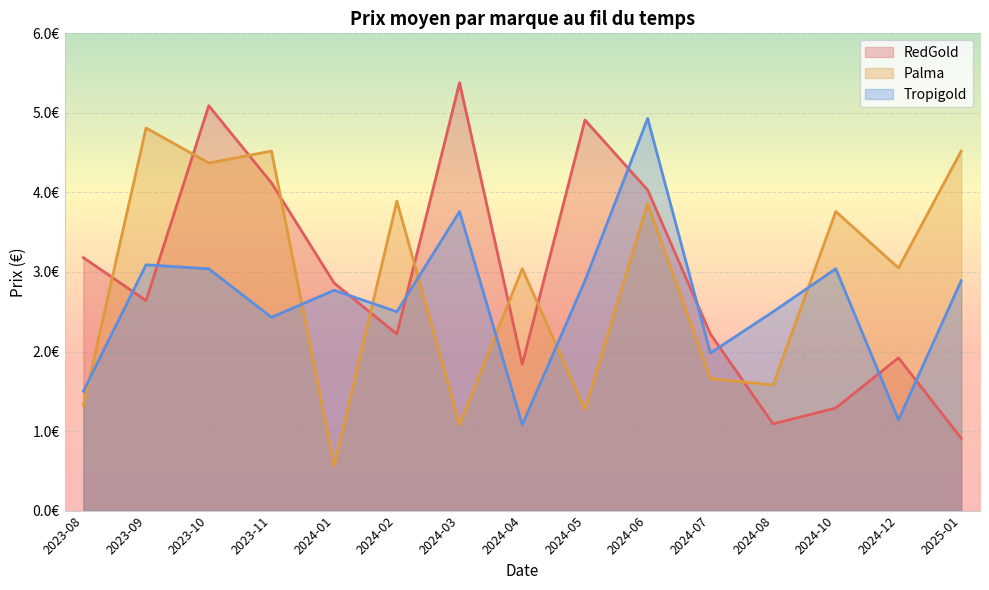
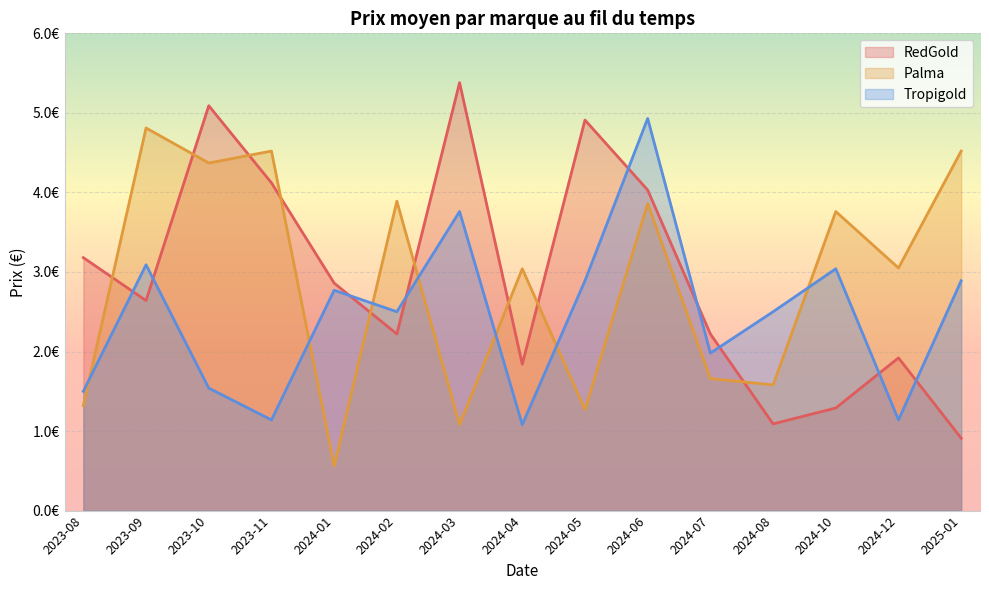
  {
    "Tropigold": {
      "2023-08": "1.5€",
      "2023-09": "3.1€",
-     "2023-10": "3.0€",
-     "2023-11": "2.4€",
+     "2023-10": "1.5€",
+     "2023-11": "1.1€",
      "2024-01": "2.8€",
      "2024-02": "2.5€",
      "2024-03": "3.8€",
      "2024-04": "1.1€",
      "2024-05": "2.9€",
      "2024-06": "4.9€",
      "2024-07": "2.0€",
      "2024-08": "2.5€",
      "2024-10": "3.0€",
      "2024-12": "1.1€",
      "2025-01": "2.9€"
    }
  }
